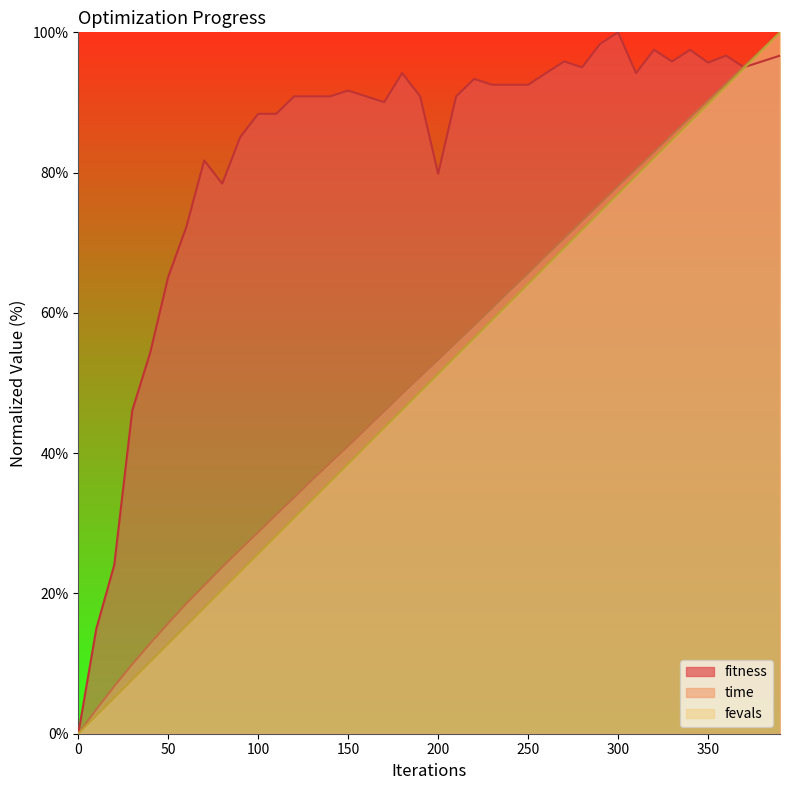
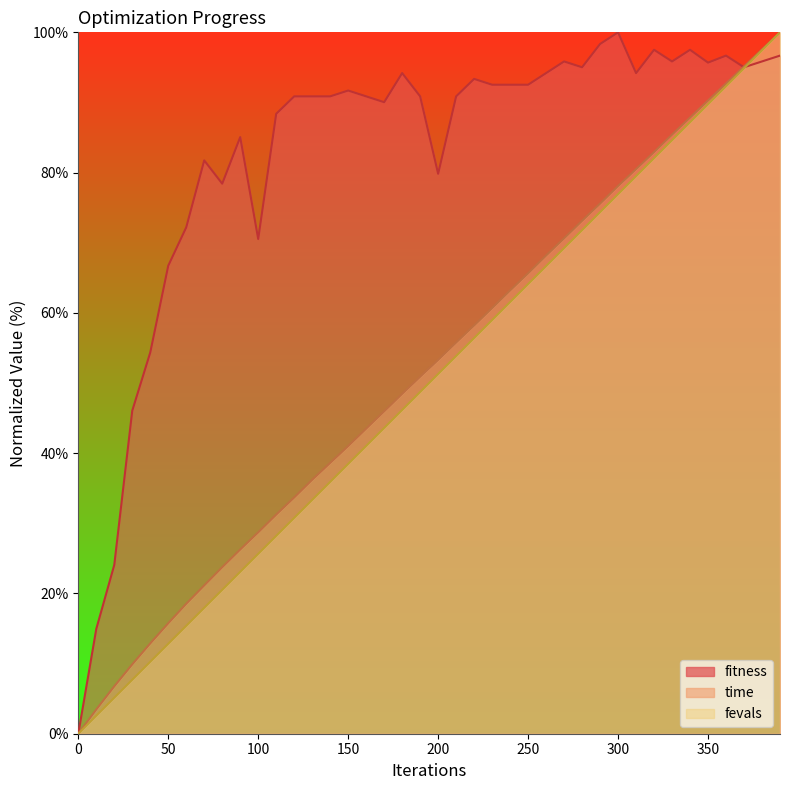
  {
    "fitness": {
-     "50": "65%",
-     "100": "88%",
+     "50": "67%",
+     "100": "71%",
      "150": "92%",
      "200": "80%",
      "250": "93%",
      "300": "100%",
      "350": "96%"
    }
  }
